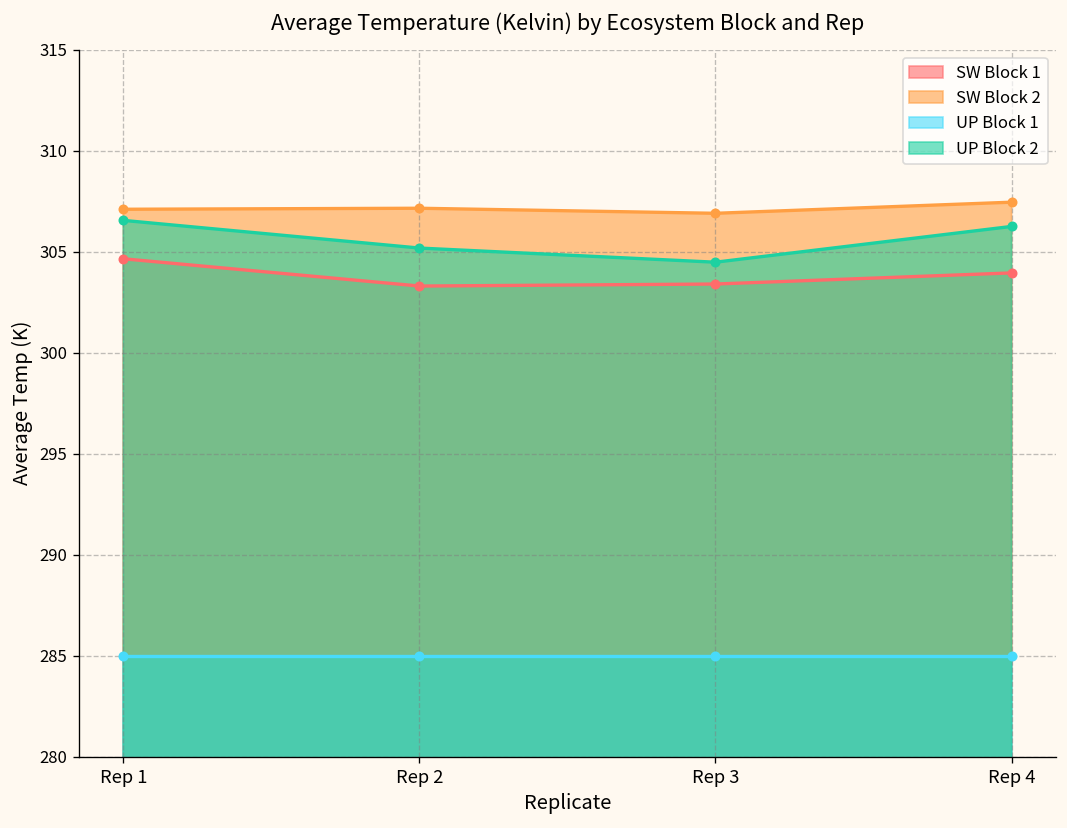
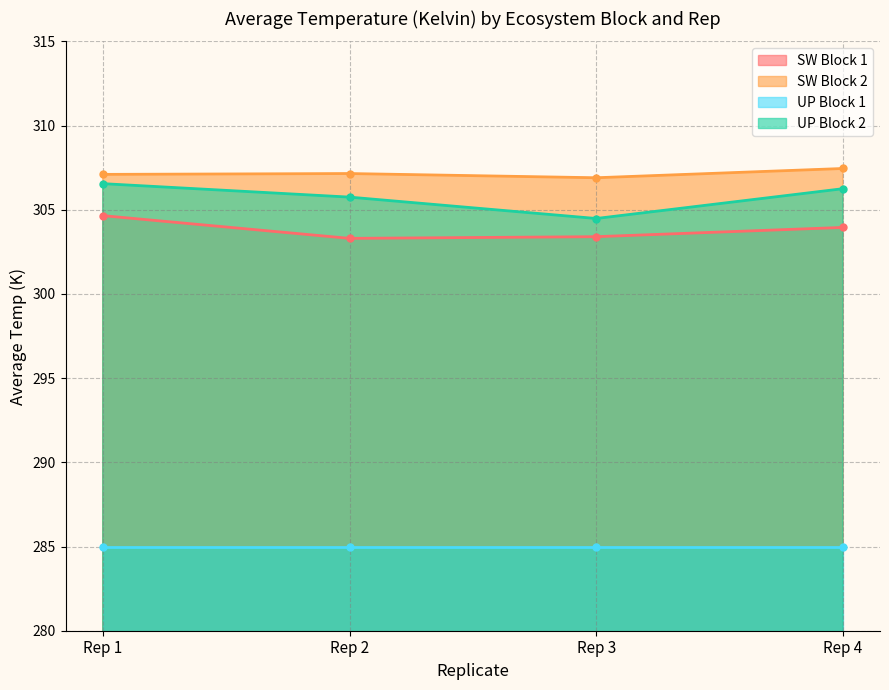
  {
    "UP Block 1": {
      "Rep 1": 285.0,
      "Rep 2": 285.0,
      "Rep 3": 285.0,
      "Rep 4": 285.0
    },
    "UP Block 2": {
      "Rep 1": 306.6,
-     "Rep 2": 305.2,
+     "Rep 2": 305.8,
      "Rep 3": 304.5,
      "Rep 4": 306.3
    }
  }
